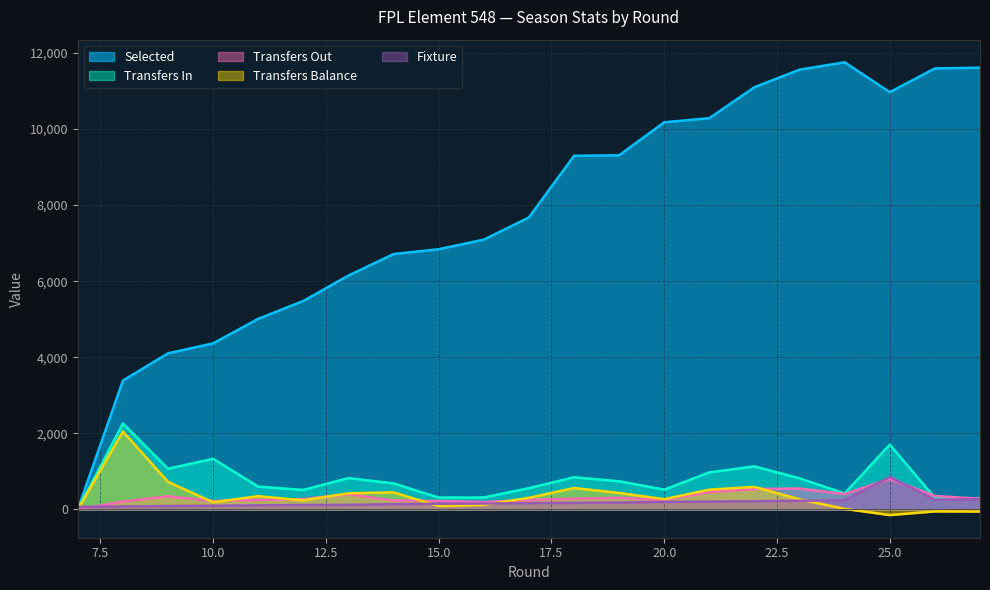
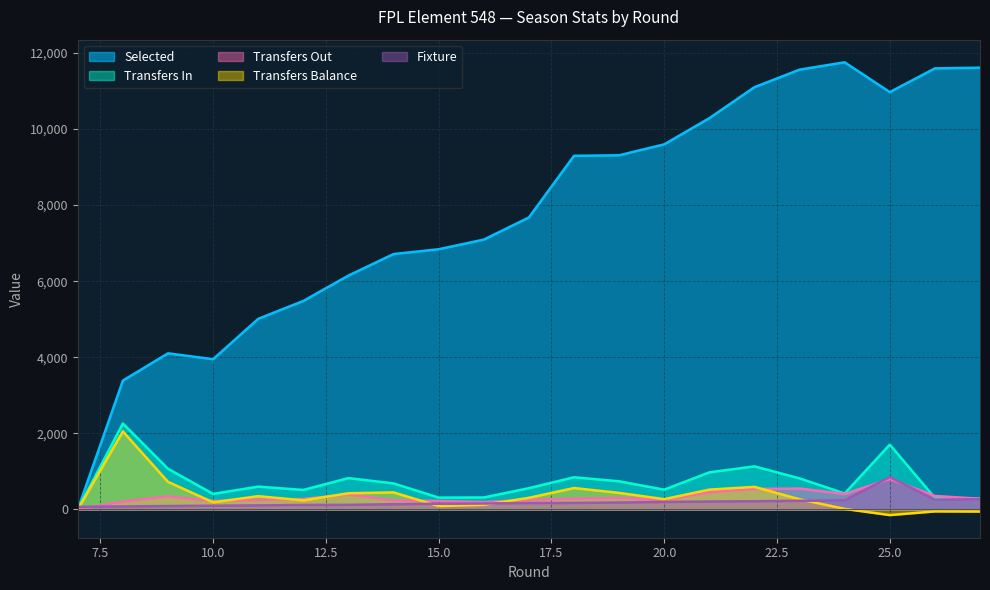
  {
    "Selected": {
-     "10.0": "4,400",
+     "10.0": "3,900",
      "15.0": "6,800",
-     "20.0": "10,200",
+     "20.0": "9,600",
      "25.0": "11,000"
    },
    "Transfers In": {
-     "10.0": "1,300",
+     "10.0": "400",
      "15.0": "300",
      "20.0": "500",
      "25.0": "1,700"
    },
    "Transfers Out": {
      "15.0": "200"
    },
    "Fixture": {
      "10.0": "100"
    }
  }
